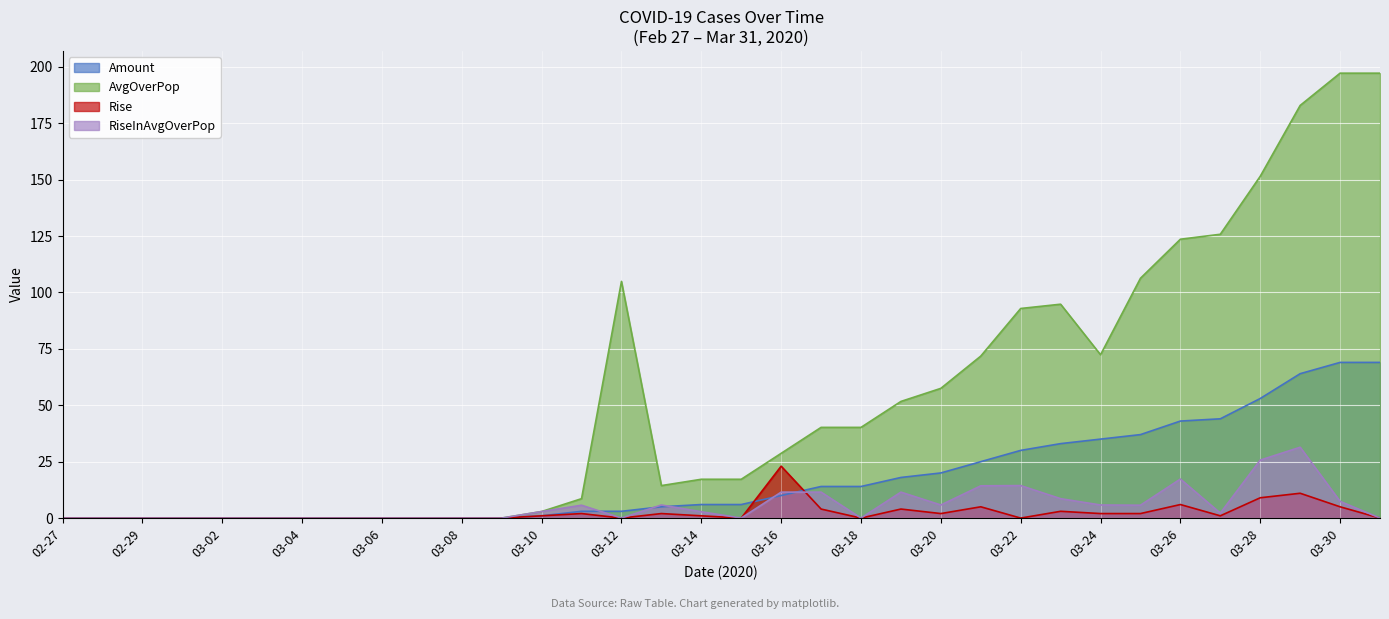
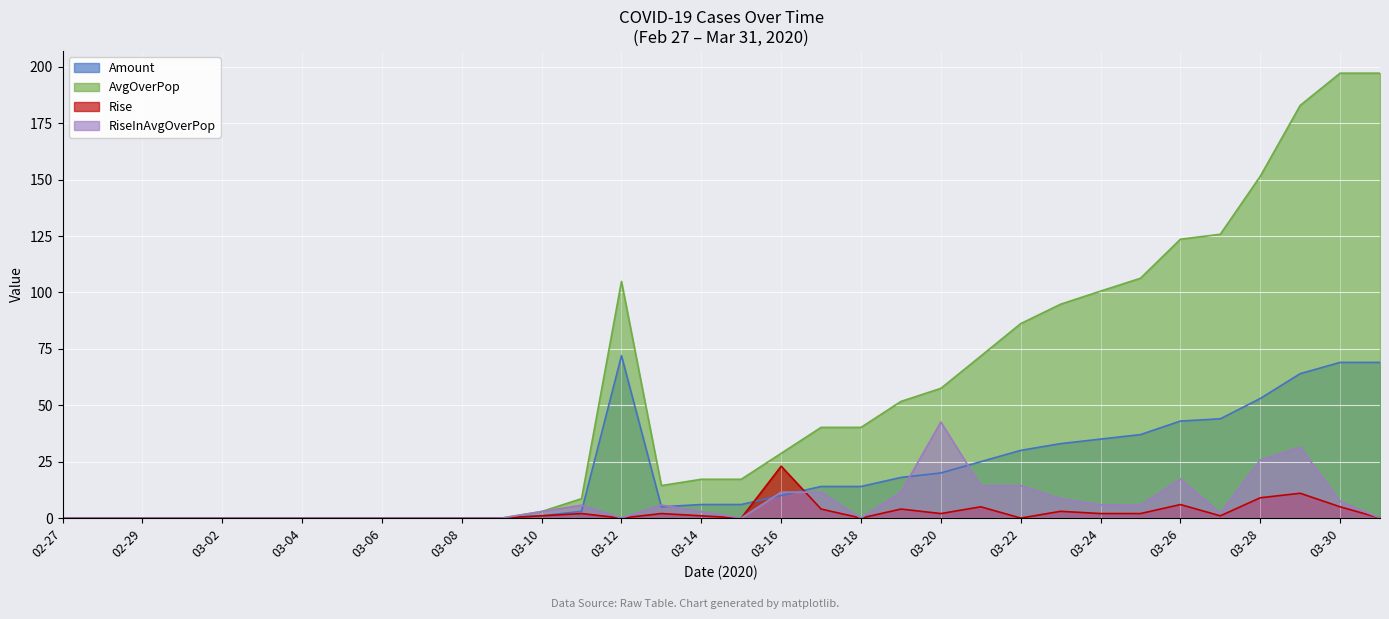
  {
    "Amount": {
-     "03-12": 3,
+     "03-12": 72,
      "03-14": 6,
      "03-16": 10,
      "03-18": 14,
      "03-20": 20,
      "03-22": 30,
      "03-24": 35,
      "03-26": 43,
      "03-28": 53,
      "03-30": 69
    },
    "AvgOverPop": {
      "03-12": 105,
      "03-14": 17,
      "03-16": 29,
      "03-18": 40,
      "03-20": 58,
-     "03-22": 93,
-     "03-24": 72,
+     "03-22": 86,
+     "03-24": 101,
      "03-26": 124,
      "03-28": 152,
      "03-30": 197
    },
    "Rise": {
      "03-14": 1,
      "03-16": 23,
      "03-20": 2,
      "03-22": 0,
      "03-24": 2,
      "03-26": 6,
      "03-28": 9,
      "03-30": 5
    },
    "RiseInAvgOverPop": {
      "03-14": 3,
      "03-16": 12,
-     "03-20": 6,
+     "03-20": 43,
      "03-22": 14,
      "03-24": 6,
      "03-26": 17,
      "03-28": 26,
      "03-30": 7
    }
  }
